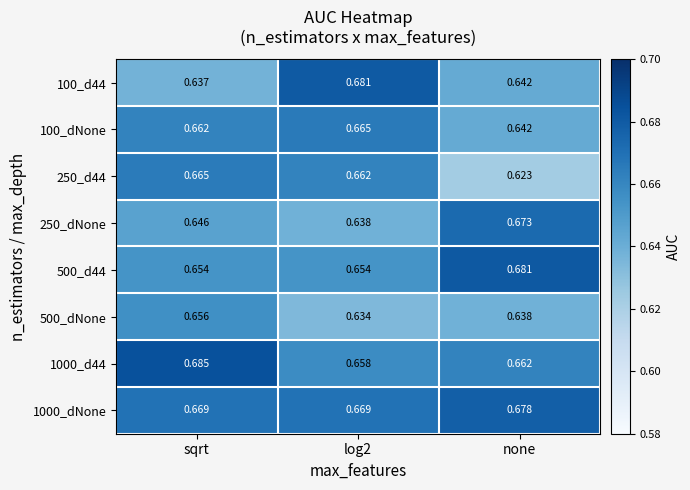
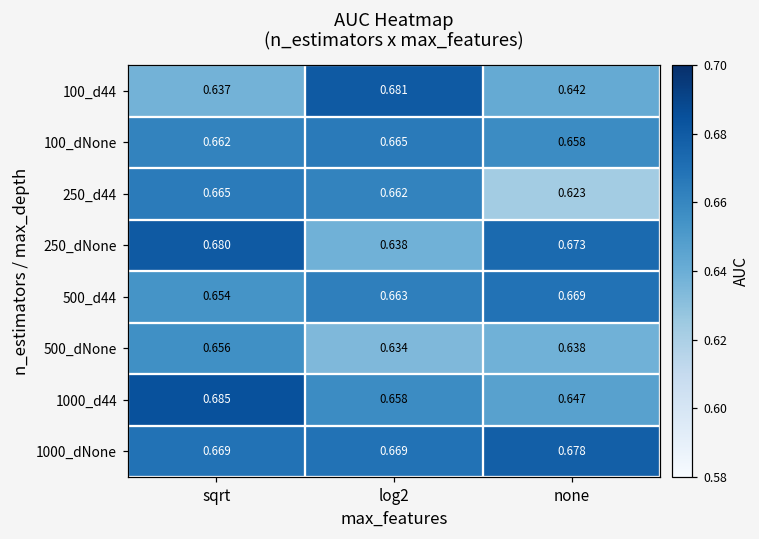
  {
    "100_d44": {
      "sqrt": 0.637,
      "log2": 0.681,
      "none": 0.642
    },
    "100_dNone": {
      "sqrt": 0.662,
      "log2": 0.665,
-     "none": 0.642
+     "none": 0.658
    },
    "250_d44": {
      "sqrt": 0.665,
      "log2": 0.662,
      "none": 0.623
    },
    "250_dNone": {
-     "sqrt": 0.646,
+     "sqrt": 0.680,
      "log2": 0.638,
      "none": 0.673
    },
    "500_d44": {
      "sqrt": 0.654,
-     "log2": 0.654,
-     "none": 0.681
+     "log2": 0.663,
+     "none": 0.669
    },
    "500_dNone": {
      "sqrt": 0.656,
      "log2": 0.634,
      "none": 0.638
    },
    "1000_d44": {
      "sqrt": 0.685,
      "log2": 0.658,
-     "none": 0.662
+     "none": 0.647
    },
    "1000_dNone": {
      "sqrt": 0.669,
      "log2": 0.669,
      "none": 0.678
    }
  }
